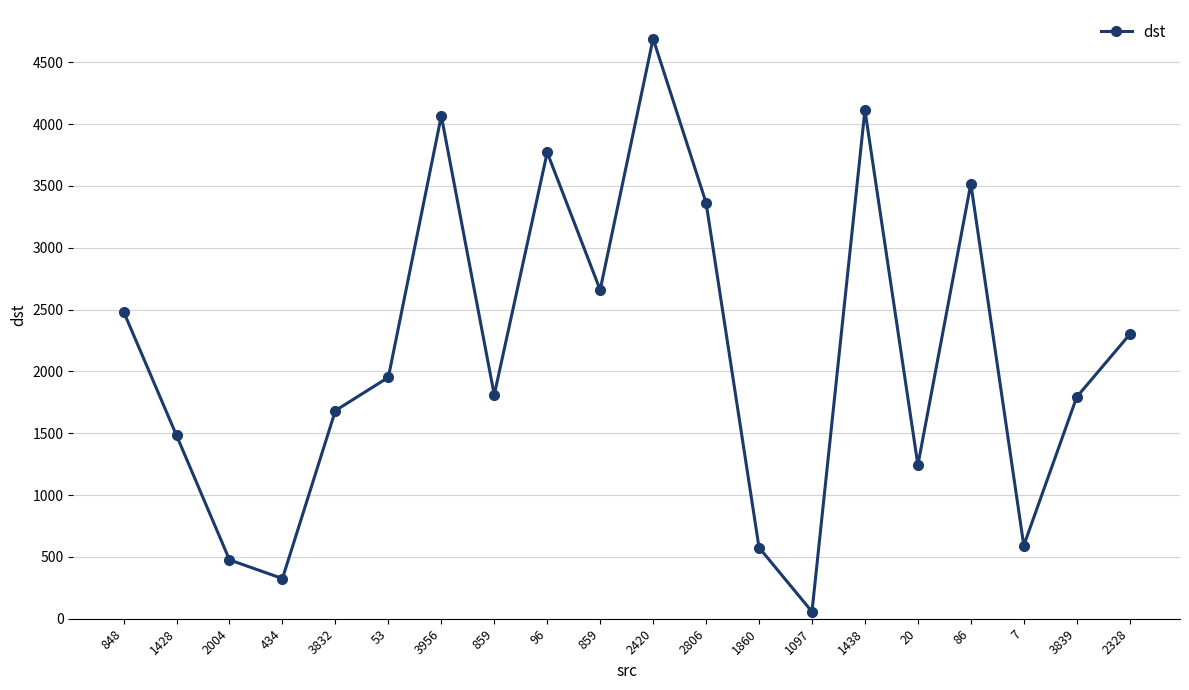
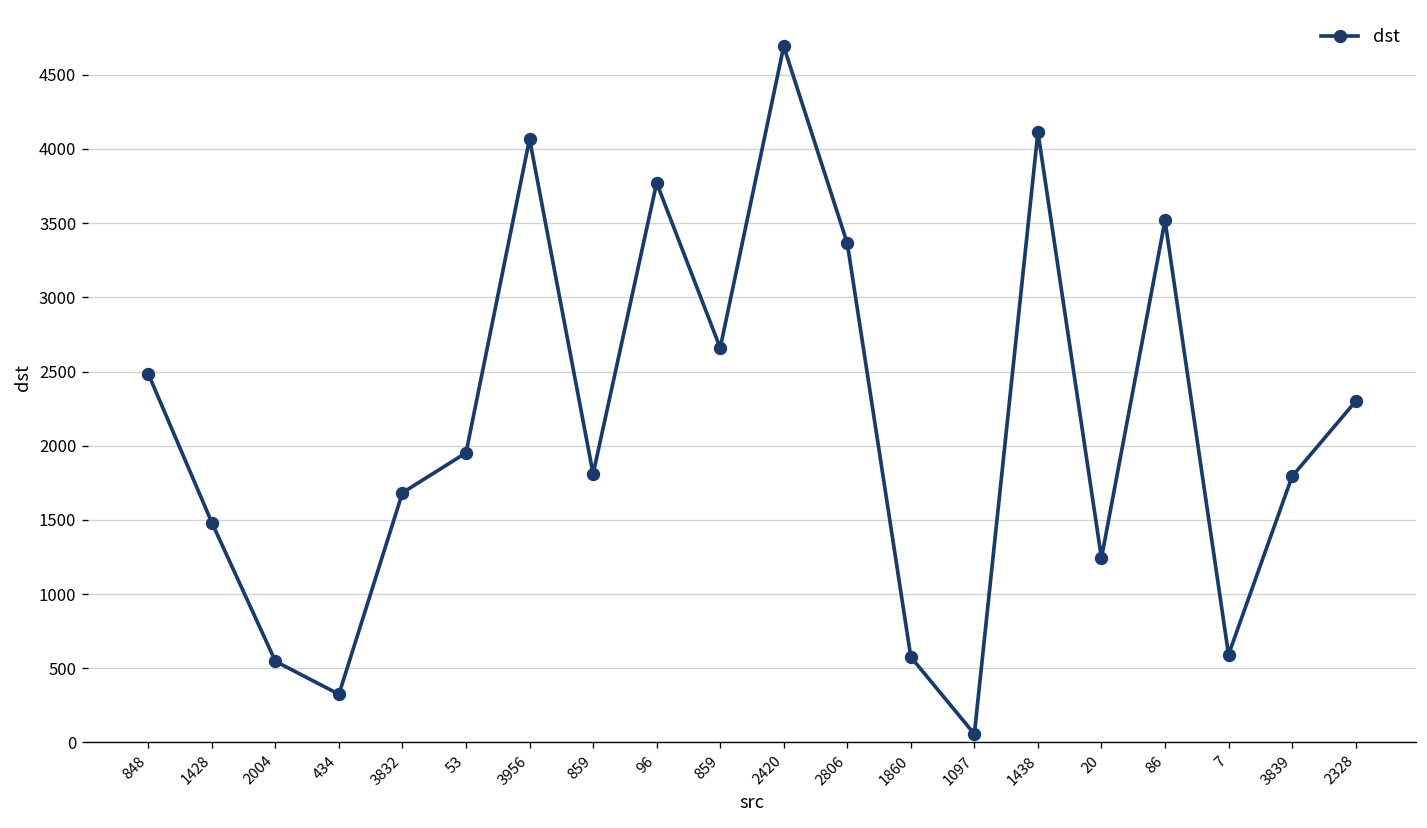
  {
    "848": 2480,
    "1428": 1480,
-   "2004": 480,
+   "2004": 550,
    "434": 330,
    "3832": 1680,
    "53": 1950,
    "3956": 4070,
    "96": 3770,
    "2420": 4690,
    "2806": 3360,
    "1860": 580,
    "1097": 60,
    "1438": 4110,
    "20": 1240,
    "86": 3520,
    "7": 590,
    "3839": 1790,
    "2328": 2300
  }
